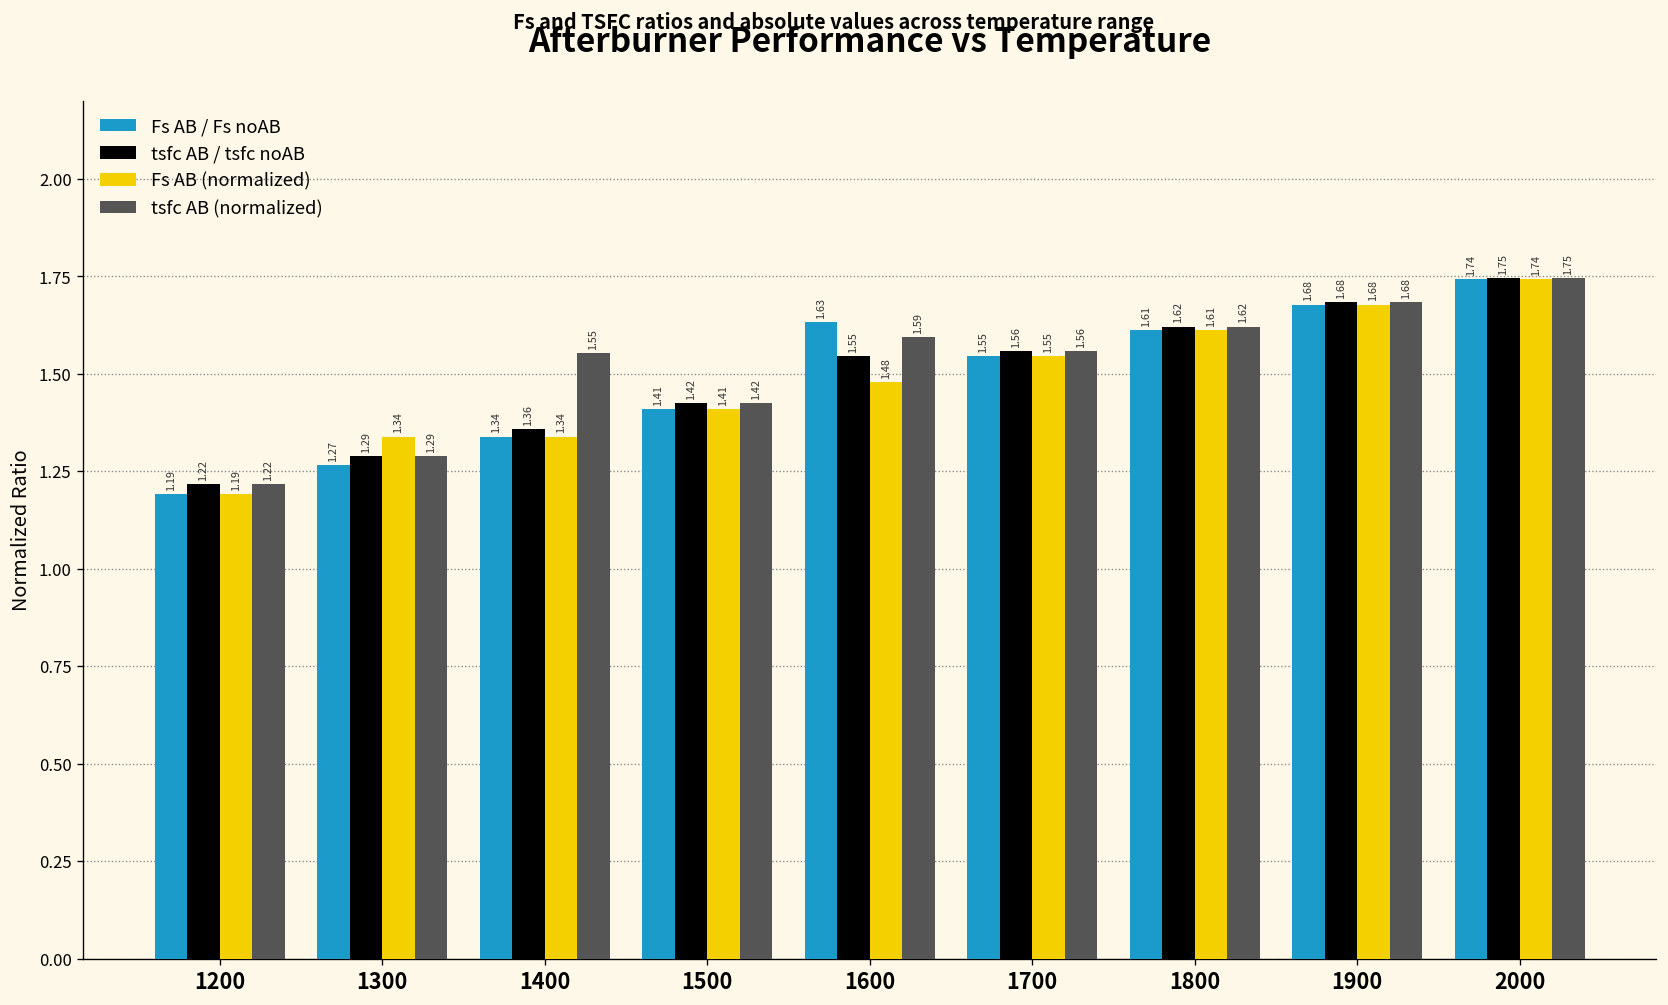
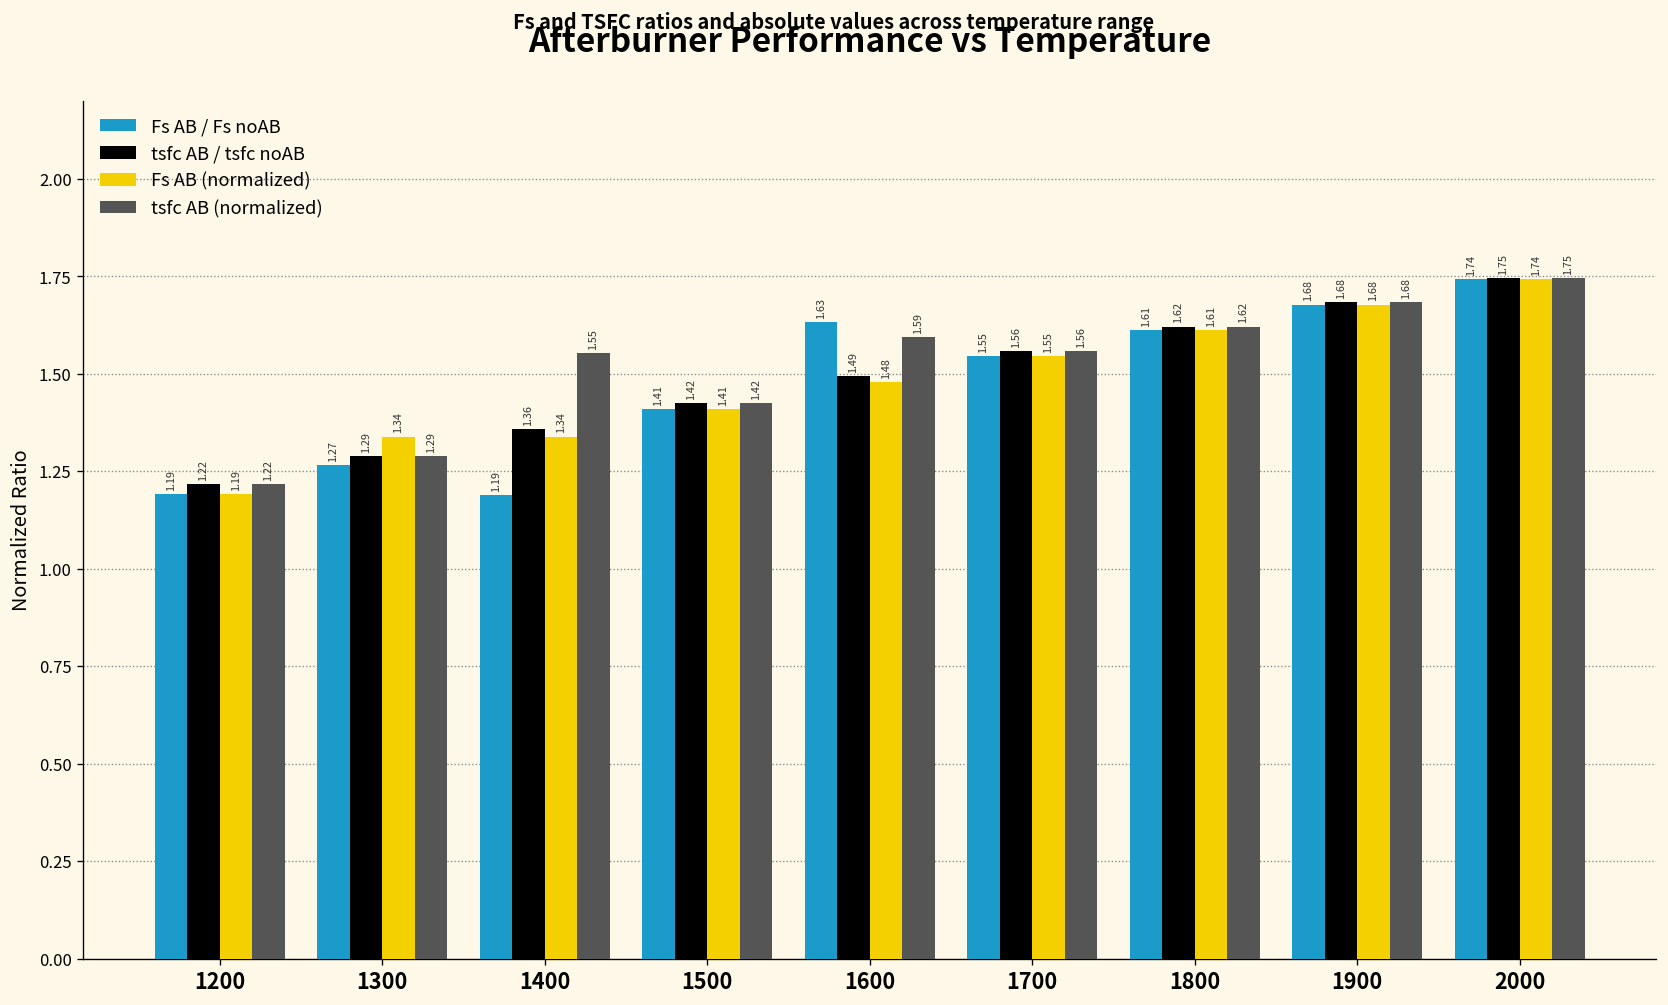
  {
    "Fs AB / Fs noAB": {
      "1200": 1.19,
      "1300": 1.27,
-     "1400": 1.34,
+     "1400": 1.19,
      "1500": 1.41,
      "1600": 1.63,
      "1700": 1.55,
      "1800": 1.61,
      "1900": 1.68,
      "2000": 1.74
    },
    "tsfc AB / tsfc noAB": {
      "1200": 1.22,
      "1300": 1.29,
      "1400": 1.36,
      "1500": 1.42,
-     "1600": 1.55,
+     "1600": 1.49,
      "1700": 1.56,
      "1800": 1.62,
      "1900": 1.68,
      "2000": 1.75
    },
    "Fs AB (normalized)": {
      "1200": 1.19,
      "1300": 1.34,
      "1400": 1.34,
      "1500": 1.41,
      "1600": 1.48,
      "1700": 1.55,
      "1800": 1.61,
      "1900": 1.68,
      "2000": 1.74
    },
    "tsfc AB (normalized)": {
      "1200": 1.22,
      "1300": 1.29,
      "1400": 1.55,
      "1500": 1.42,
      "1600": 1.59,
      "1700": 1.56,
      "1800": 1.62,
      "1900": 1.68,
      "2000": 1.75
    }
  }
